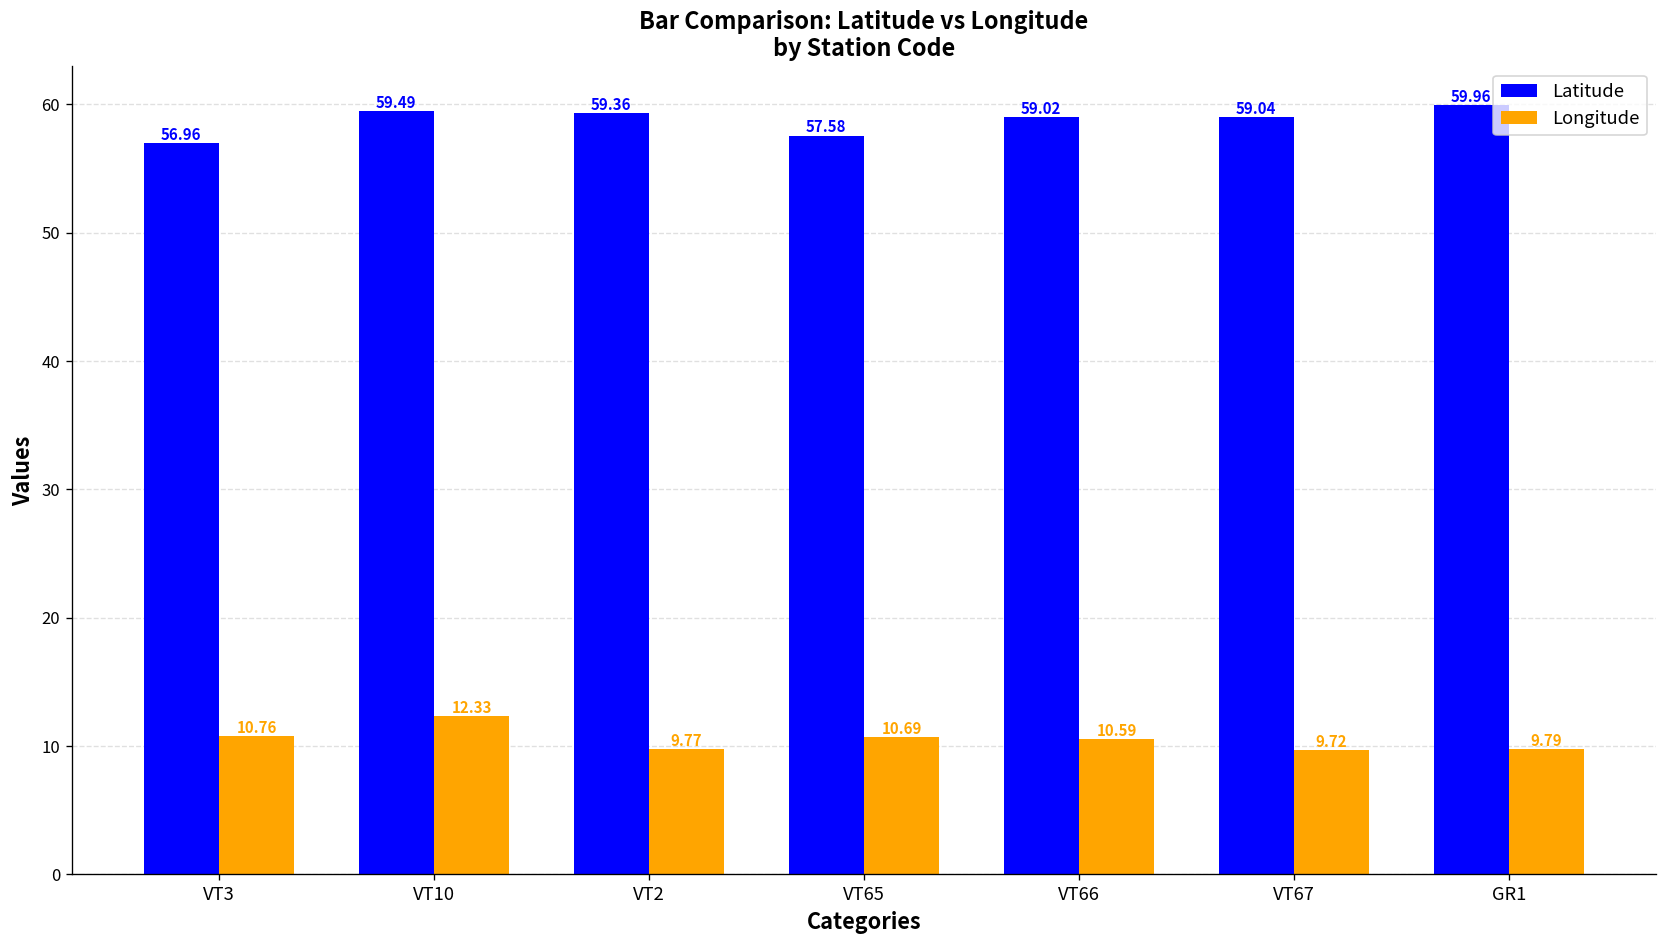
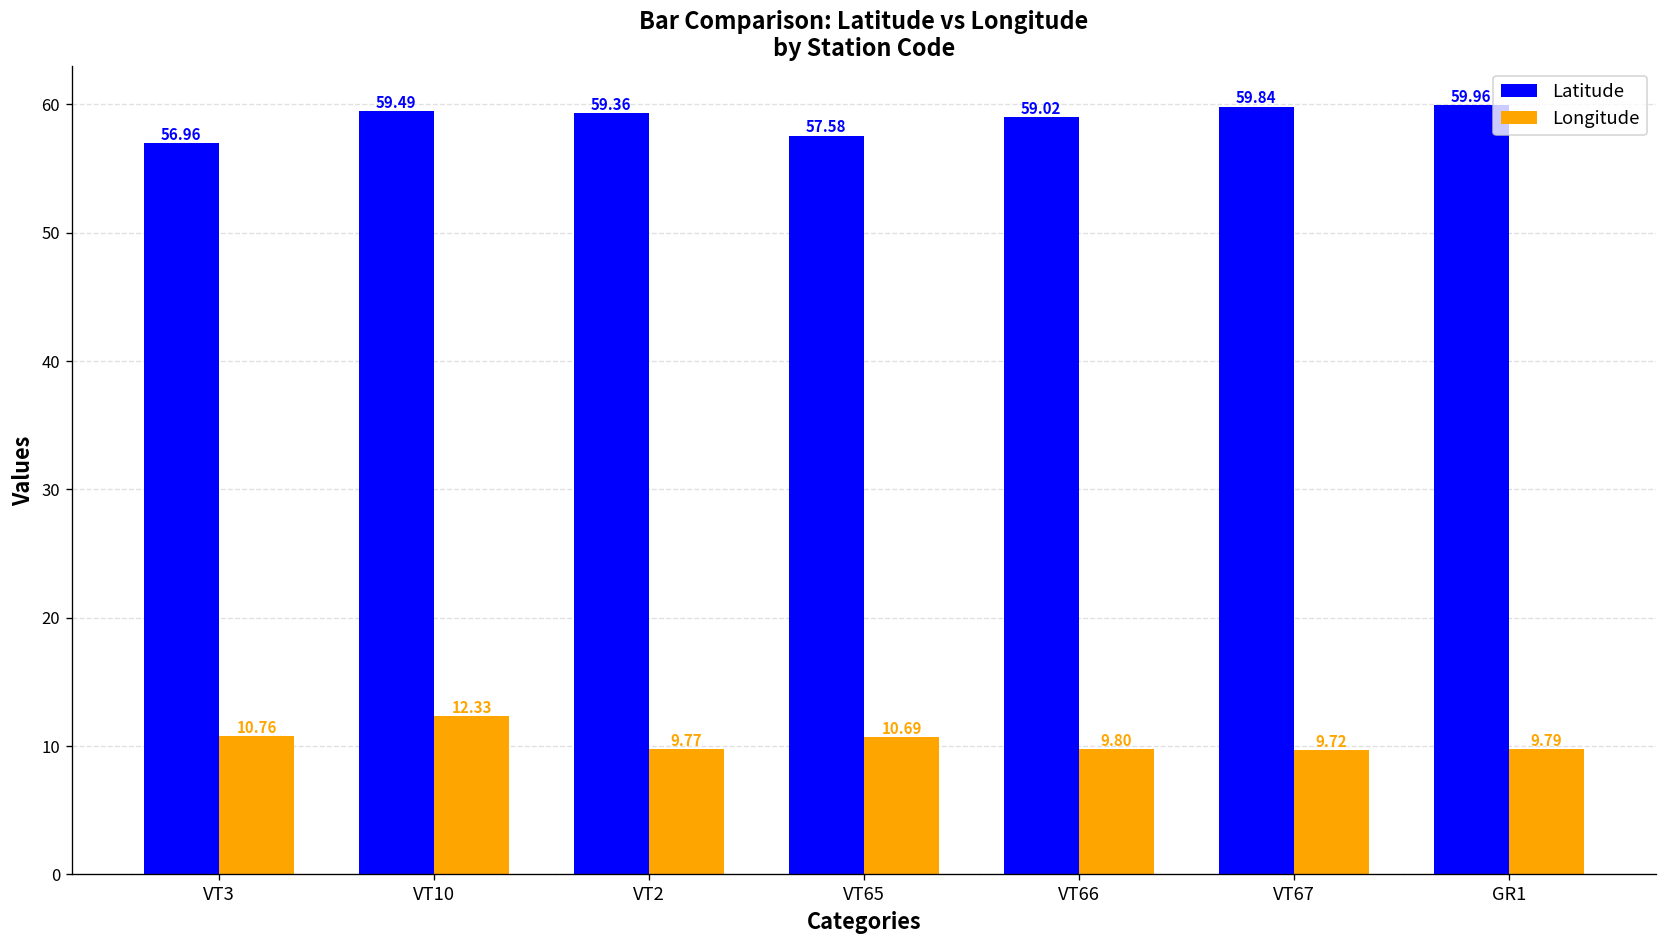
  {
    "Latitude": {
      "VT3": 56.96,
      "VT10": 59.49,
      "VT2": 59.36,
      "VT65": 57.58,
      "VT66": 59.02,
-     "VT67": 59.04,
+     "VT67": 59.84,
      "GR1": 59.96
    },
    "Longitude": {
      "VT3": 10.76,
      "VT10": 12.33,
      "VT2": 9.77,
      "VT65": 10.69,
-     "VT66": 10.59,
+     "VT66": 9.80,
      "VT67": 9.72,
      "GR1": 9.79
    }
  }
